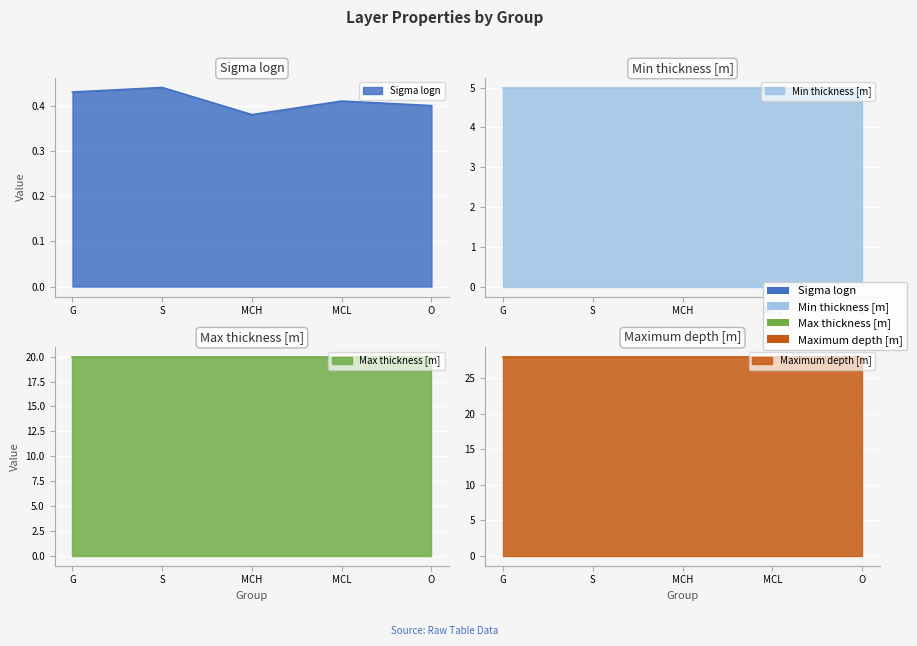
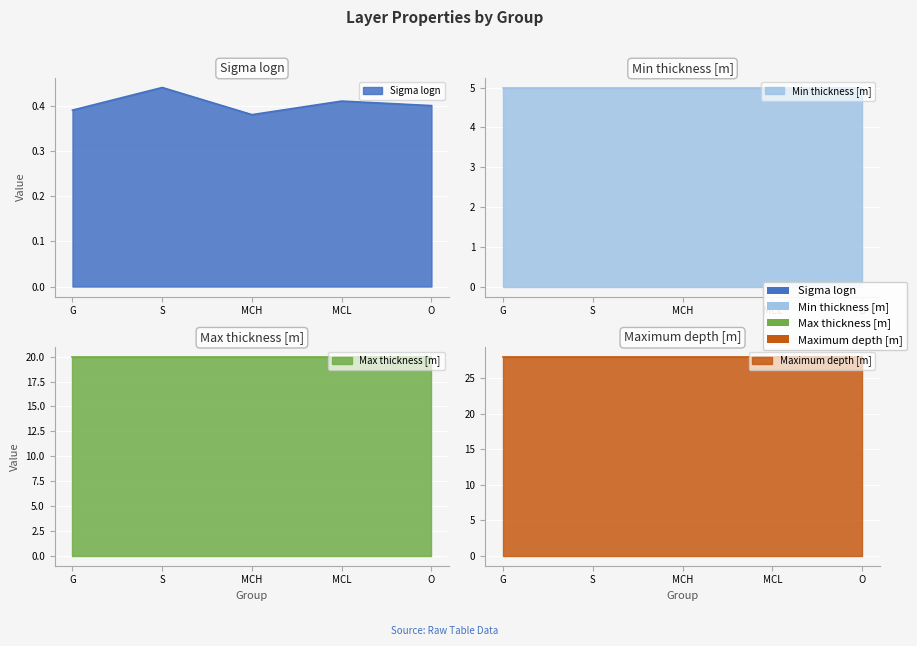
  {
    "Sigma logn": {
-     "G": 0.43,
+     "G": 0.39,
      "S": 0.44,
      "MCH": 0.38,
      "MCL": 0.41,
      "O": 0.40
    },
    "Min thickness [m]": {
      "G": 5.0,
      "S": 5.0,
      "MCH": 5.0
    },
    "Max thickness [m]": {
      "G": 20,
      "S": 20,
      "MCH": 20
    },
    "Maximum depth [m]": {
      "G": 28,
      "S": 28,
      "MCH": 28
    }
  }
